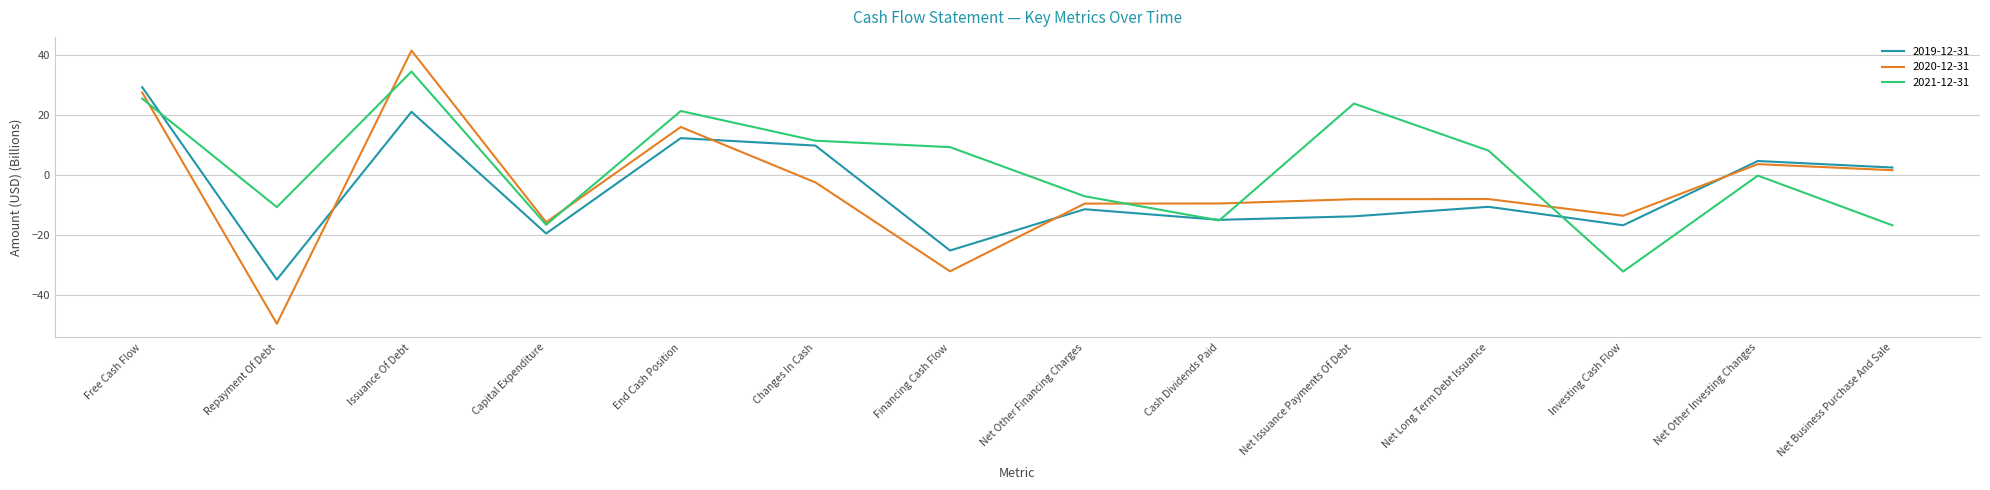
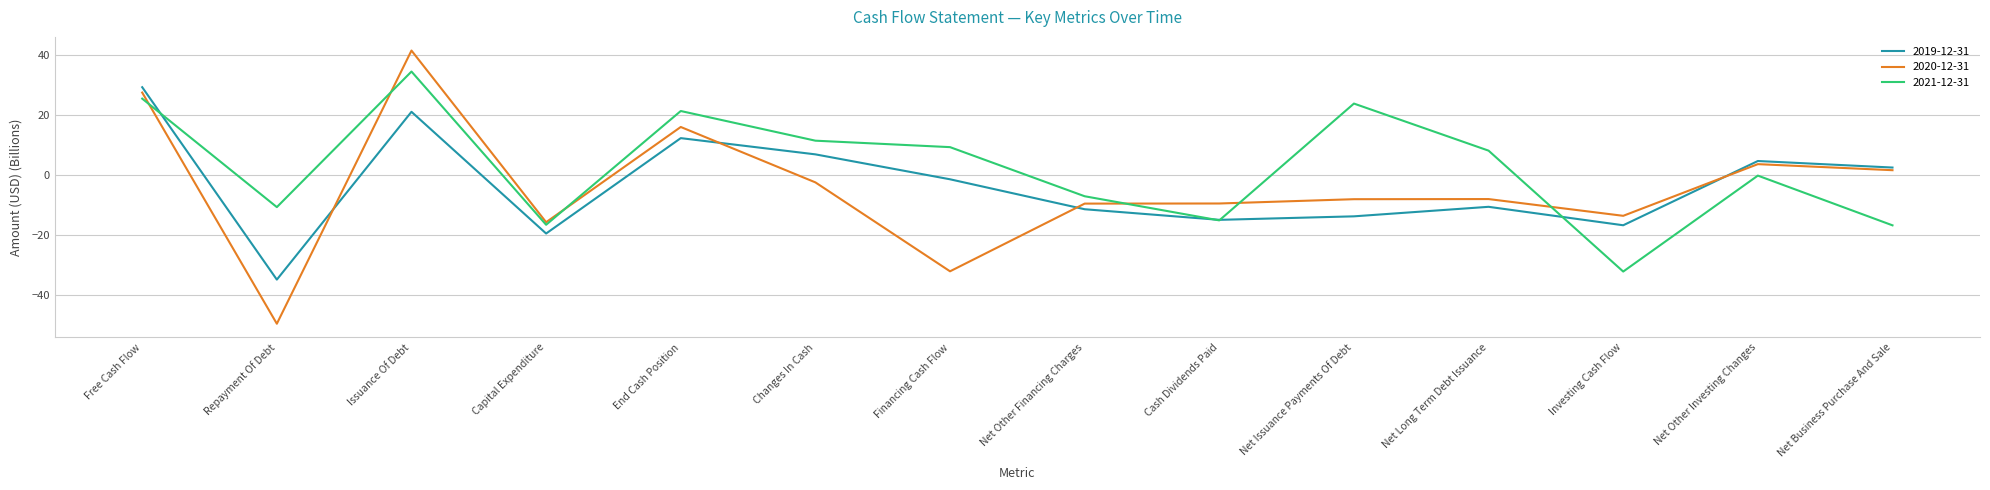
  {
    "2019-12-31": {
      "Free Cash Flow": 29,
      "Repayment Of Debt": -35,
      "Issuance Of Debt": 21,
      "Capital Expenditure": -19,
      "End Cash Position": 12,
-     "Changes In Cash": 10,
-     "Financing Cash Flow": -25,
+     "Changes In Cash": 7,
+     "Financing Cash Flow": -1,
      "Net Other Financing Charges": -11,
      "Net Issuance Payments Of Debt": -14,
      "Net Long Term Debt Issuance": -11,
      "Investing Cash Flow": -17,
      "Net Other Investing Changes": 5,
      "Net Business Purchase And Sale": 3
    },
    "2020-12-31": {
      "Free Cash Flow": 27,
      "Repayment Of Debt": -49,
      "Issuance Of Debt": 41,
      "Capital Expenditure": -16,
      "End Cash Position": 16,
      "Changes In Cash": -2,
      "Financing Cash Flow": -32,
      "Net Other Financing Charges": -9,
      "Cash Dividends Paid": -9,
      "Net Issuance Payments Of Debt": -8,
      "Net Long Term Debt Issuance": -8,
      "Investing Cash Flow": -14,
      "Net Other Investing Changes": 4,
      "Net Business Purchase And Sale": 2
    },
    "2021-12-31": {
      "Free Cash Flow": 25,
      "Repayment Of Debt": -11,
      "Issuance Of Debt": 34,
      "Capital Expenditure": -17,
      "End Cash Position": 21,
      "Changes In Cash": 11,
      "Financing Cash Flow": 9,
      "Net Other Financing Charges": -7,
      "Net Issuance Payments Of Debt": 24,
      "Net Long Term Debt Issuance": 8,
      "Investing Cash Flow": -32,
      "Net Other Investing Changes": 0,
      "Net Business Purchase And Sale": -17
    }
  }
